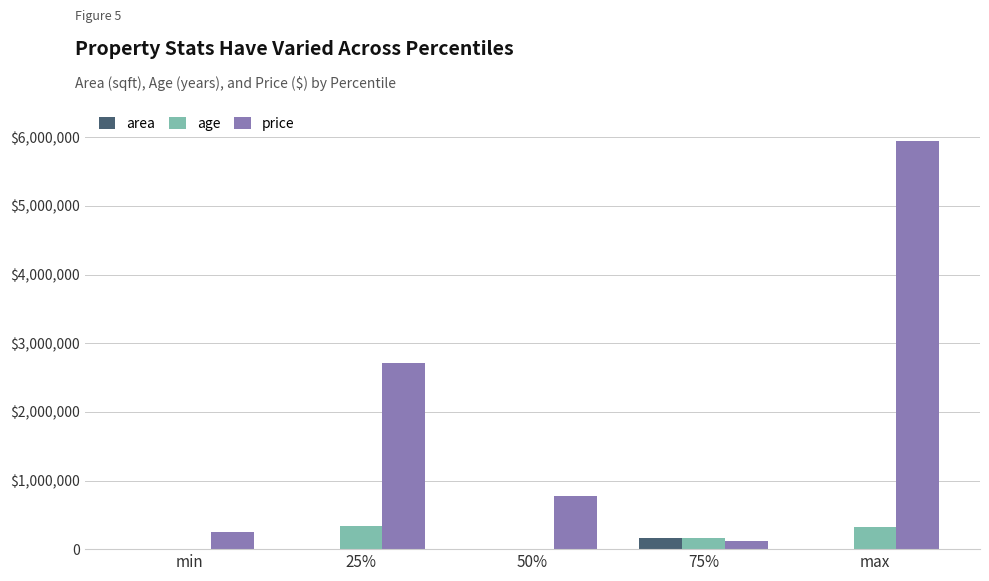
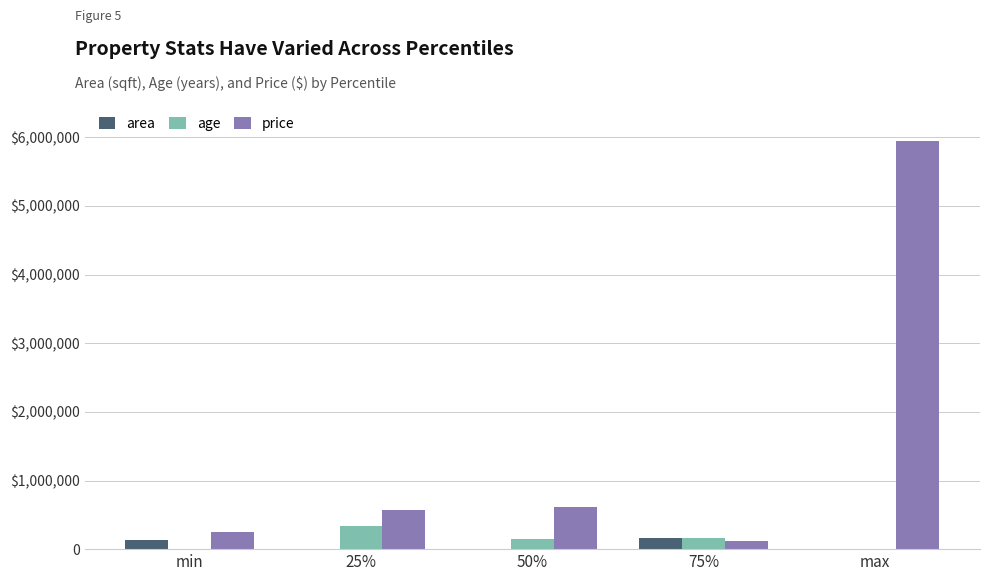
  {
    "area": {
-     "min": "$0",
+     "min": "$100,000",
      "75%": "$200,000"
    },
    "age": {
      "25%": "$300,000",
-     "50%": "$0",
+     "50%": "$100,000",
      "75%": "$200,000",
-     "max": "$300,000"
+     "max": "$0"
    },
    "price": {
      "min": "$300,000",
-     "25%": "$2,700,000",
-     "50%": "$800,000",
+     "25%": "$600,000",
+     "50%": "$600,000",
      "75%": "$100,000",
      "max": "$6,000,000"
    }
  }
